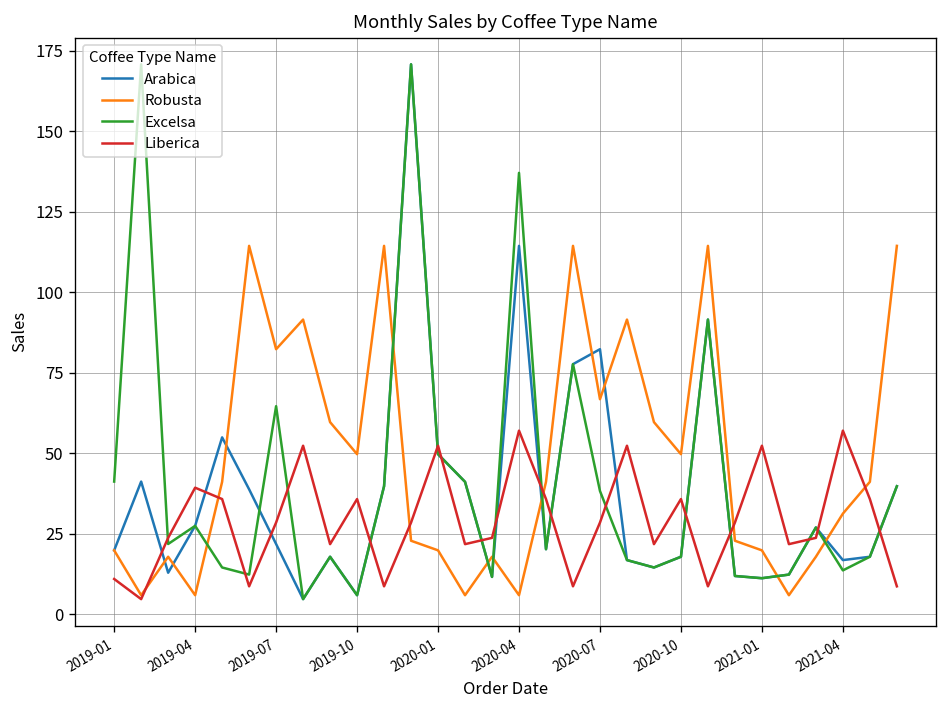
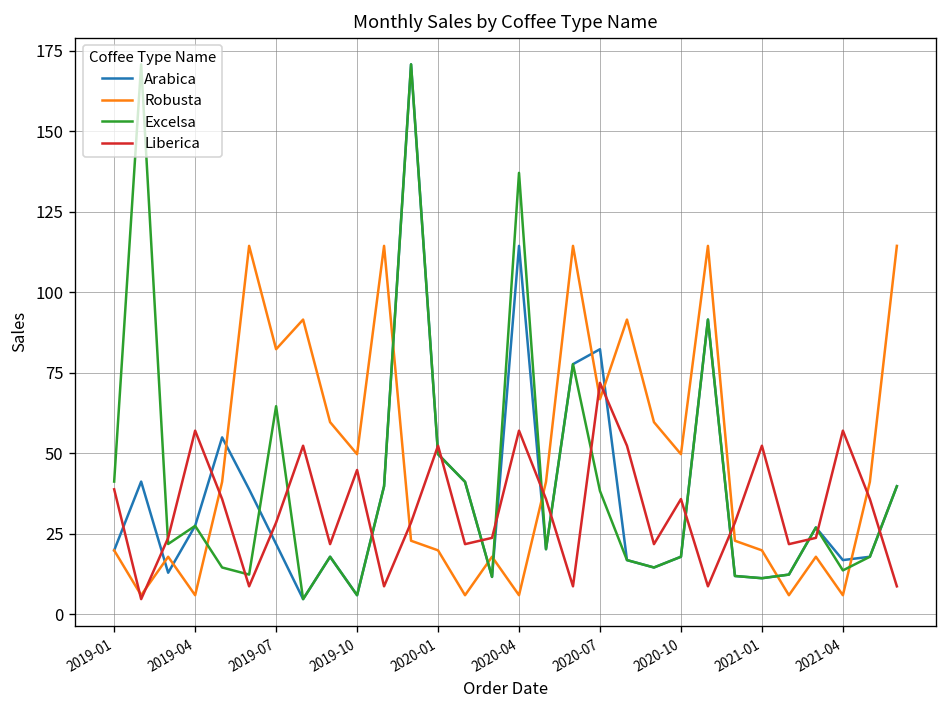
  {
    "Arabica": {
      "2019-07": 22,
      "2020-04": 114,
      "2020-07": 82,
      "2021-04": 17
    },
    "Robusta": {
      "2019-04": 6,
      "2019-07": 82,
      "2019-10": 50,
      "2020-01": 20,
      "2020-04": 6,
      "2020-07": 67,
      "2020-10": 50,
      "2021-01": 20,
-     "2021-04": 31
+     "2021-04": 6
    },
    "Excelsa": {
      "2019-01": 41,
      "2019-07": 65,
      "2020-04": 137,
      "2020-07": 38,
      "2021-04": 14
    },
    "Liberica": {
-     "2019-01": 11,
-     "2019-04": 39,
+     "2019-01": 39,
+     "2019-04": 57,
      "2019-07": 29,
-     "2019-10": 36,
+     "2019-10": 45,
      "2020-01": 52,
      "2020-04": 57,
-     "2020-07": 29,
+     "2020-07": 72,
      "2020-10": 36,
      "2021-01": 52,
      "2021-04": 57
    }
  }
